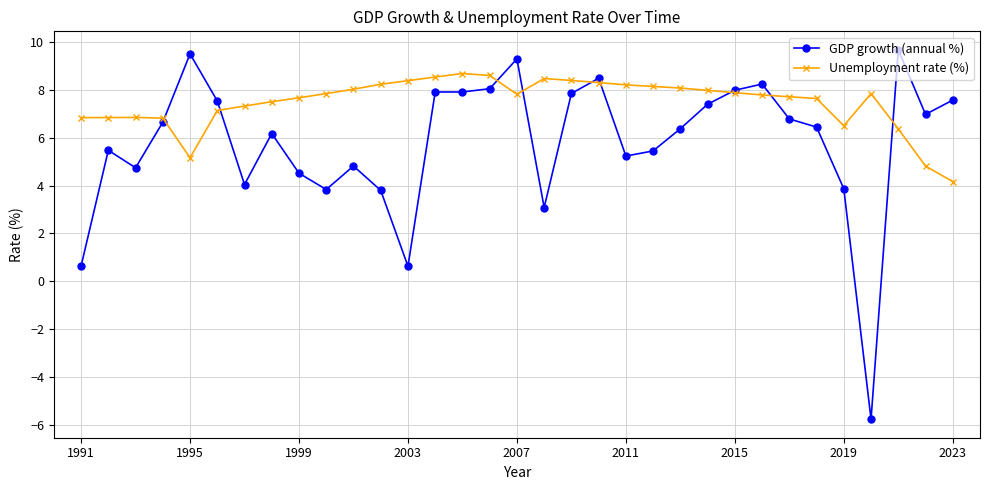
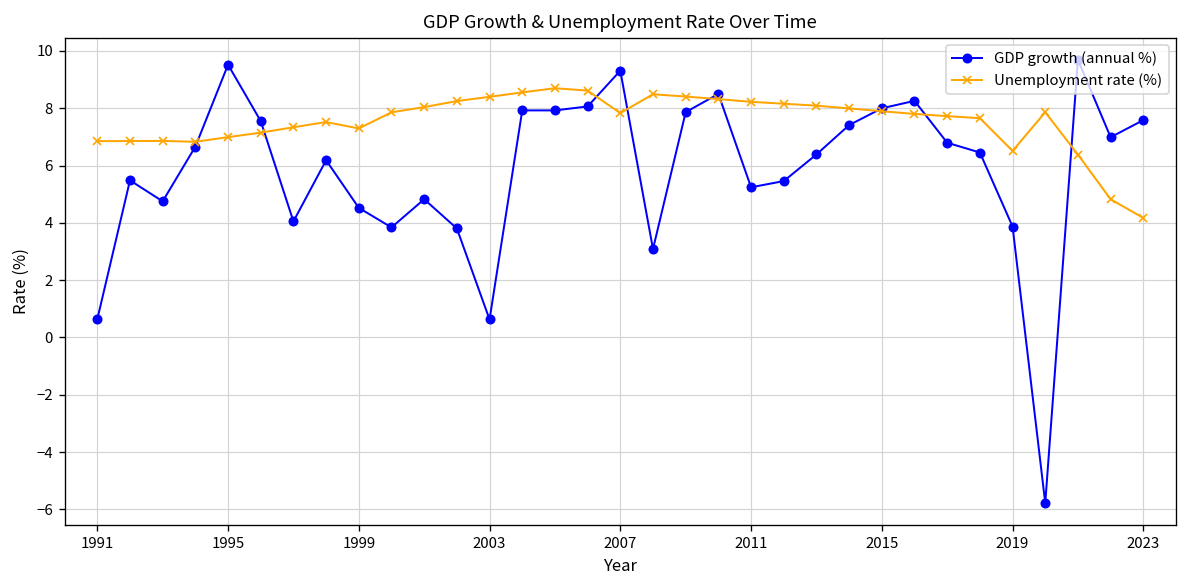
  {
    "GDP growth (annual %)": {
      "1991": 0.6,
      "1995": 9.5,
      "1999": 4.5,
      "2003": 0.6,
      "2007": 9.3,
      "2011": 5.2,
      "2019": 3.9,
      "2023": 7.6
    },
    "Unemployment rate (%)": {
      "1991": 6.9,
-     "1995": 5.2,
-     "1999": 7.7,
+     "1995": 7.0,
+     "1999": 7.3,
      "2003": 8.4,
      "2007": 7.8,
      "2011": 8.2,
      "2019": 6.5,
      "2023": 4.2
    }
  }
